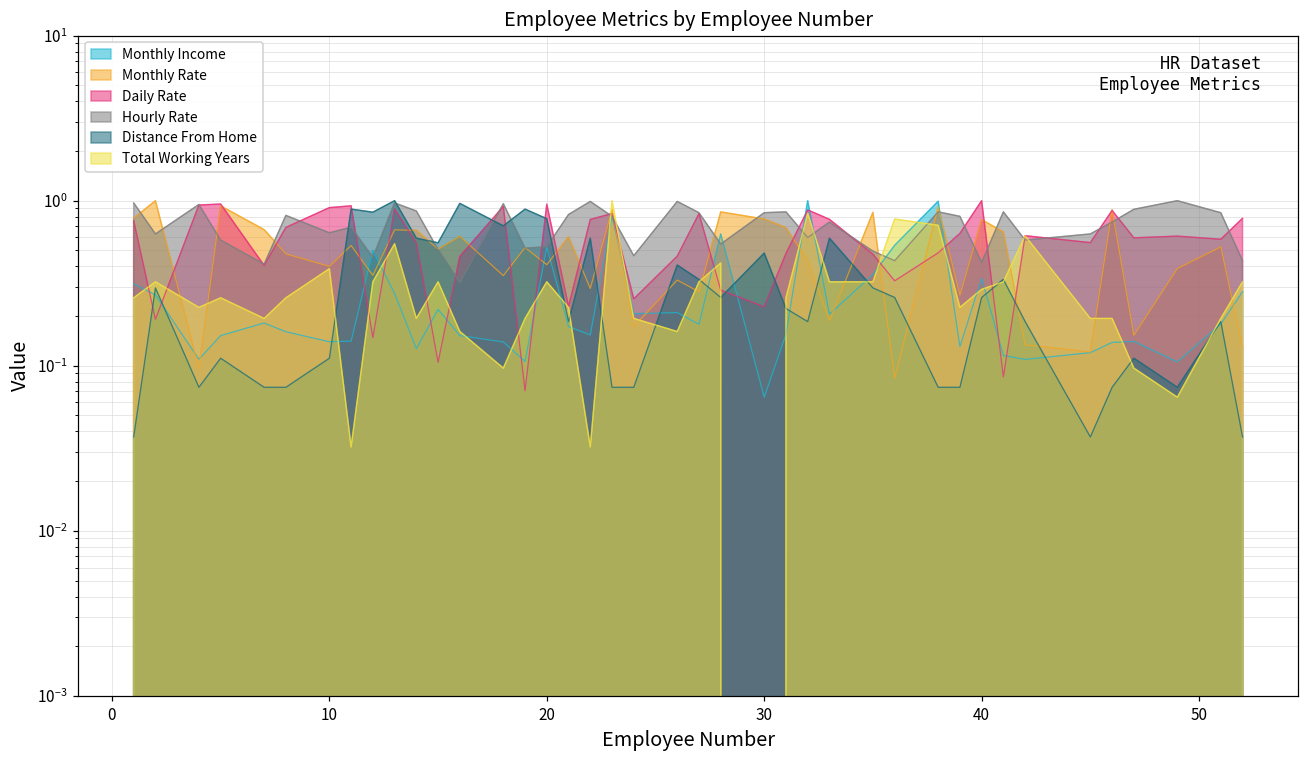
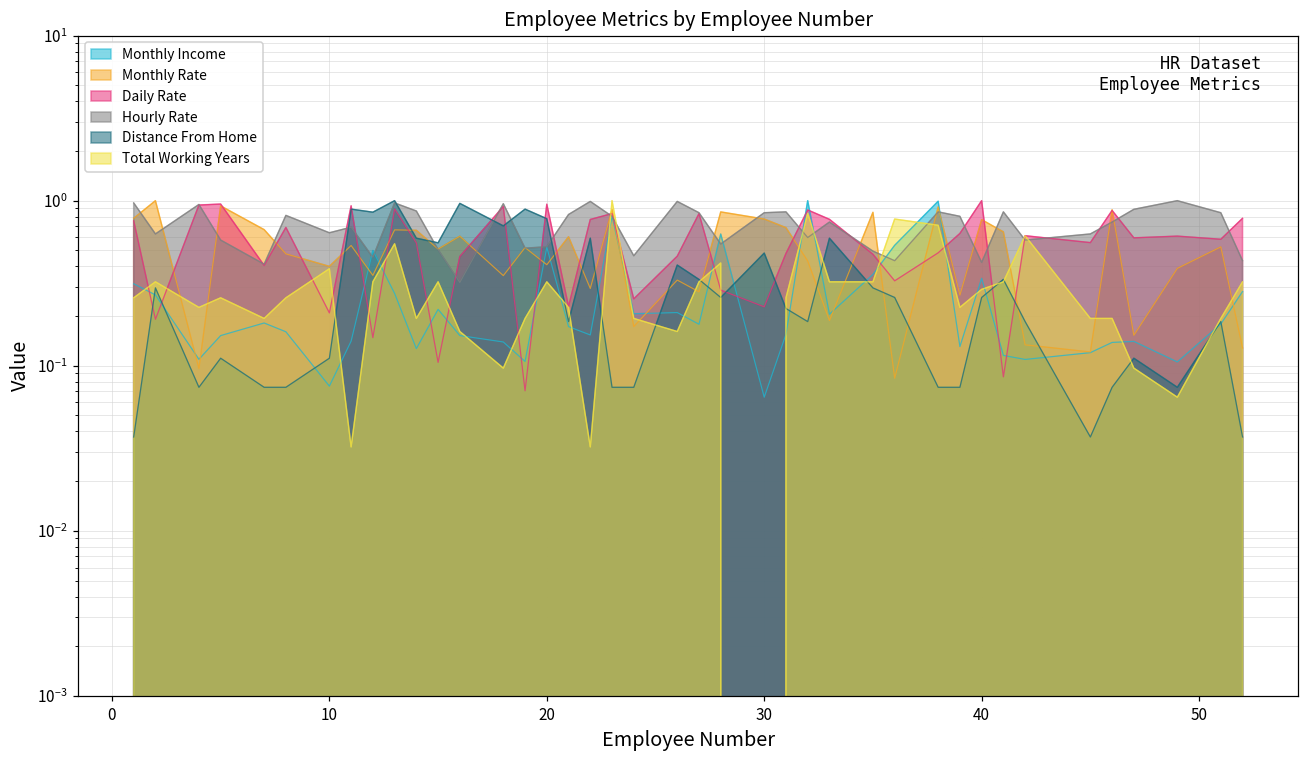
  {
    "Monthly Income": {
-     "10": 0.14,
+     "10": 0.08,
      "30": 0.065,
      "40": 0.34
    },
    "Daily Rate": {
-     "10": 0.9,
+     "10": 0.21,
      "20": 1.0,
      "30": 0.23,
      "40": 1.0
    },
    "Hourly Rate": {
      "10": 0.64,
      "30": 0.8,
      "40": 0.42
    },
    "Distance From Home": {
      "10": 0.11,
      "20": 0.8,
      "30": 0.48,
      "40": 0.26
    }
  }
